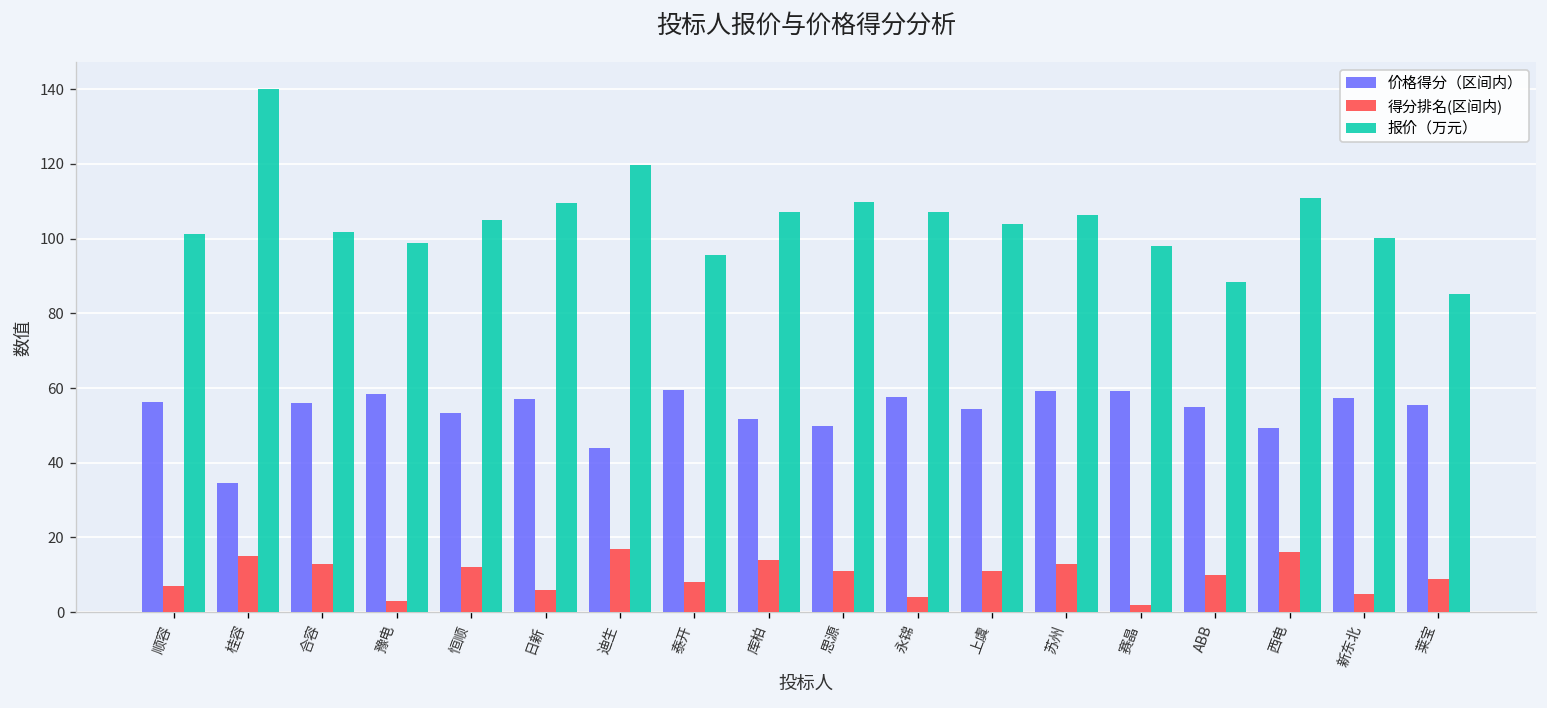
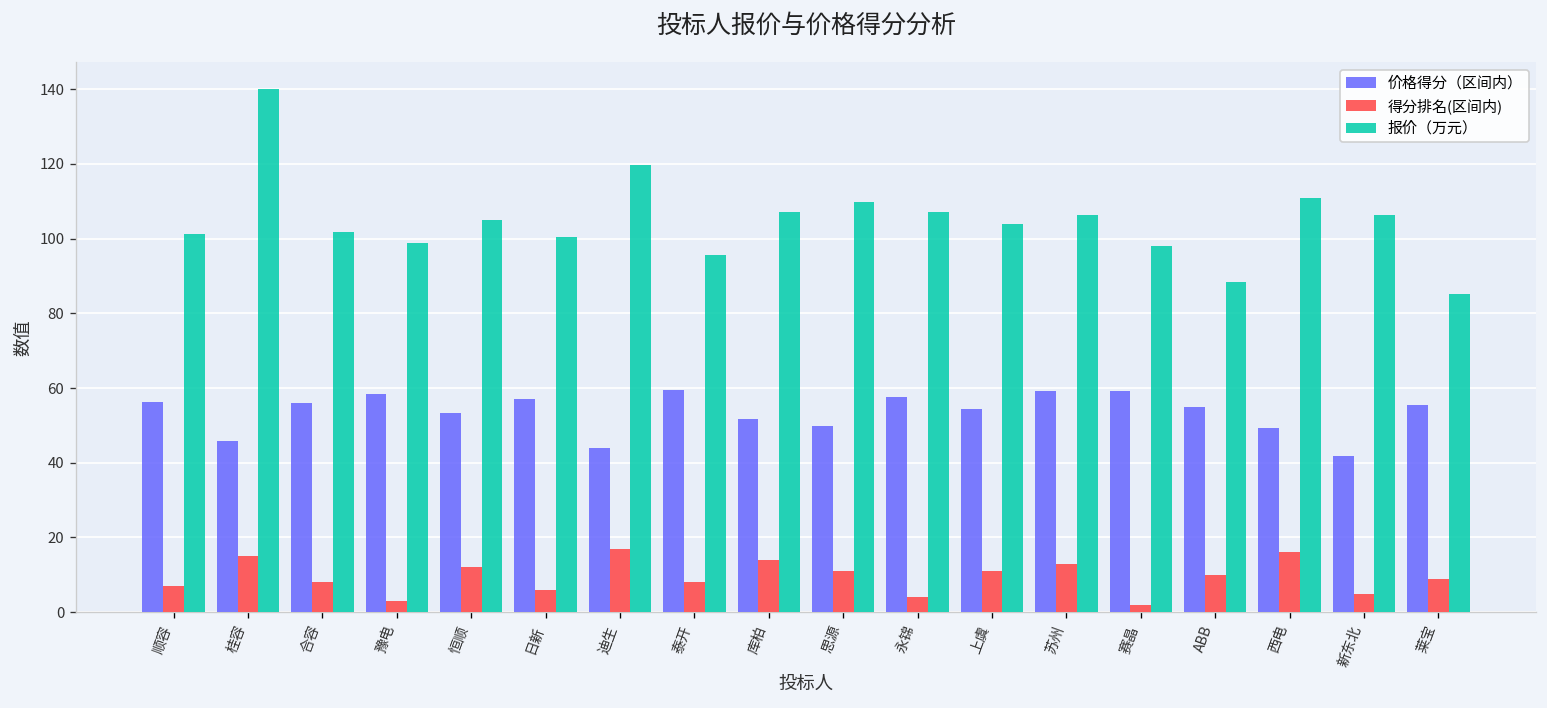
  {
    "价格得分（区间内）": {
      "顺容": 56,
-     "桂容": 35,
+     "桂容": 46,
      "合容": 56,
      "豫电": 58,
      "恒顺": 53,
      "日新": 57,
      "迪生": 44,
      "泰开": 59,
      "库柏": 52,
      "思源": 50,
      "永锦": 58,
      "上虞": 54,
      "苏州": 59,
      "赛晶": 59,
      "ABB": 55,
      "西电": 49,
-     "新东北": 57,
+     "新东北": 42,
      "莱宝": 55
    },
    "得分排名(区间内)": {
      "顺容": 7,
      "桂容": 15,
-     "合容": 13,
+     "合容": 8,
      "豫电": 3,
      "恒顺": 12,
      "日新": 6,
      "迪生": 17,
      "泰开": 8,
      "库柏": 14,
      "思源": 11,
      "永锦": 4,
      "上虞": 11,
      "苏州": 13,
      "赛晶": 2,
      "ABB": 10,
      "西电": 16,
      "新东北": 5,
      "莱宝": 9
    },
    "报价（万元）": {
      "顺容": 101,
      "桂容": 140,
      "合容": 102,
      "豫电": 99,
      "恒顺": 105,
-     "日新": 109,
+     "日新": 100,
      "迪生": 120,
      "泰开": 96,
      "库柏": 107,
      "思源": 110,
      "永锦": 107,
      "上虞": 104,
      "苏州": 106,
      "赛晶": 98,
      "ABB": 88,
      "西电": 111,
-     "新东北": 100,
+     "新东北": 106,
      "莱宝": 85
    }
  }
